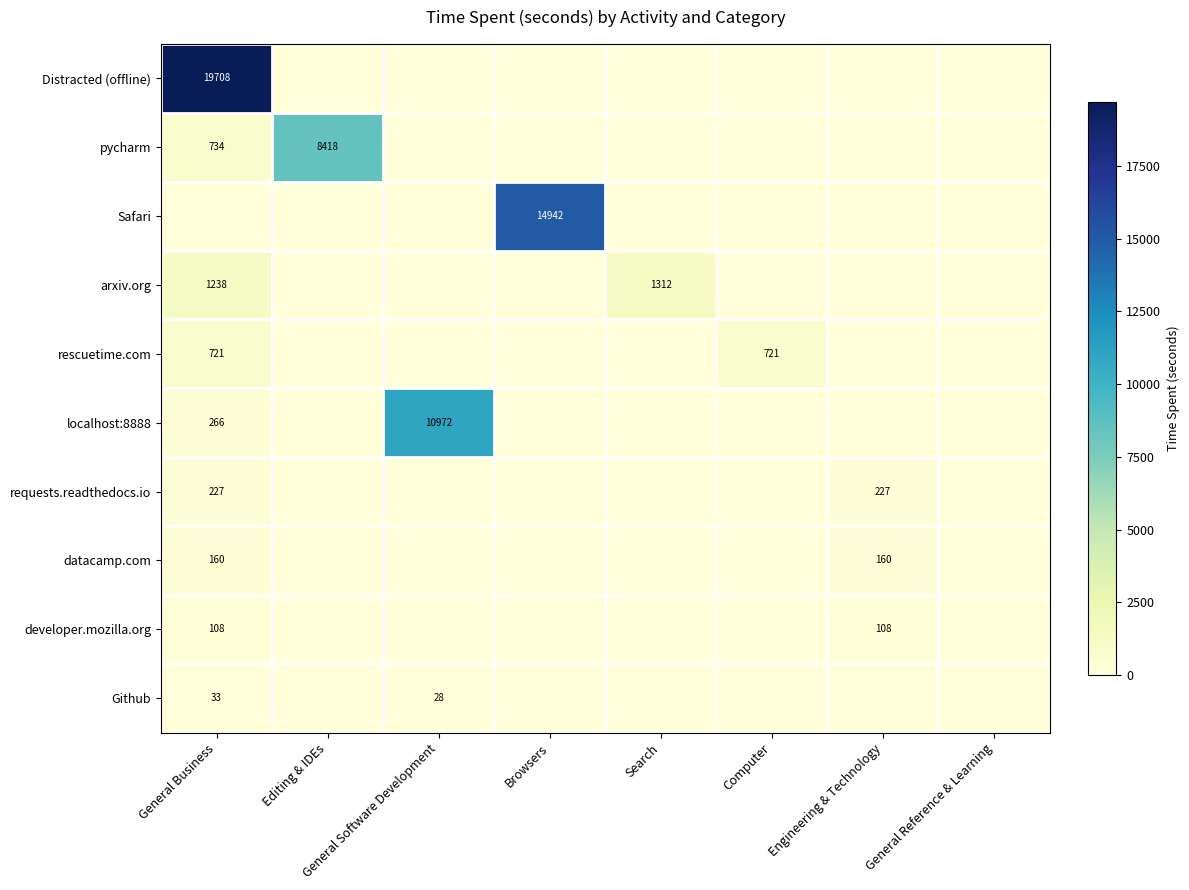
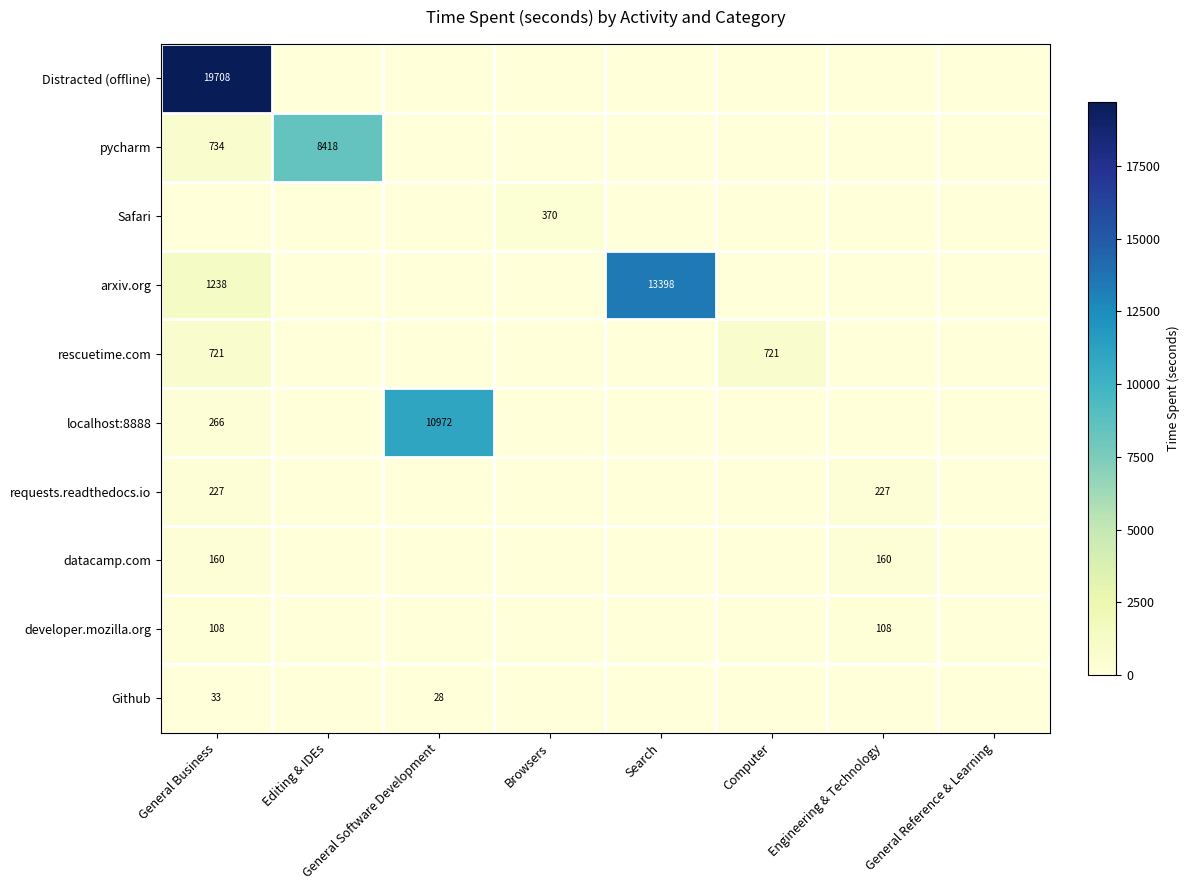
  {
    "Distracted (offline)": {
      "General Business": 19708
    },
    "pycharm": {
      "General Business": 734,
      "Editing & IDEs": 8418
    },
    "Safari": {
-     "Browsers": 14942
+     "Browsers": 370
    },
    "arxiv.org": {
      "General Business": 1238,
-     "Search": 1312
+     "Search": 13398
    },
    "rescuetime.com": {
      "General Business": 721,
      "Computer": 721
    },
    "localhost:8888": {
      "General Business": 266,
      "General Software Development": 10972
    },
    "requests.readthedocs.io": {
      "General Business": 227,
      "Engineering & Technology": 227
    },
    "datacamp.com": {
      "General Business": 160,
      "Engineering & Technology": 160
    },
    "developer.mozilla.org": {
      "General Business": 108,
      "Engineering & Technology": 108
    },
    "Github": {
      "General Business": 33,
      "General Software Development": 28
    }
  }
